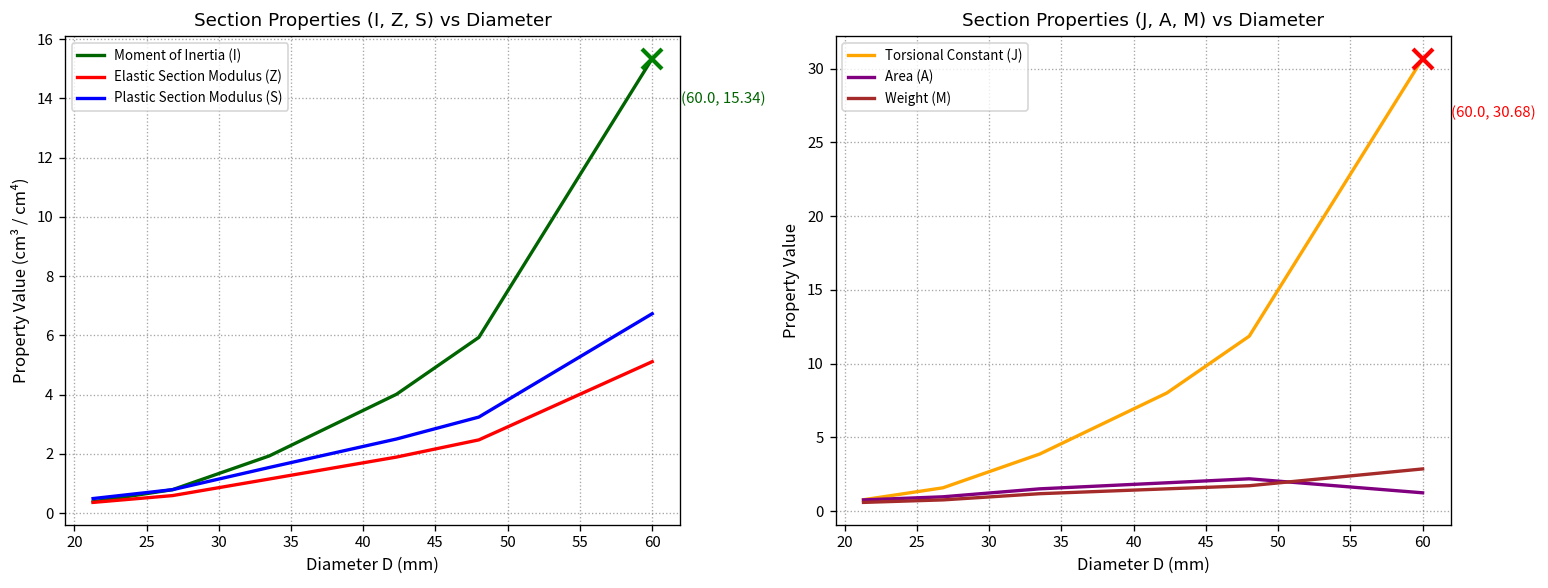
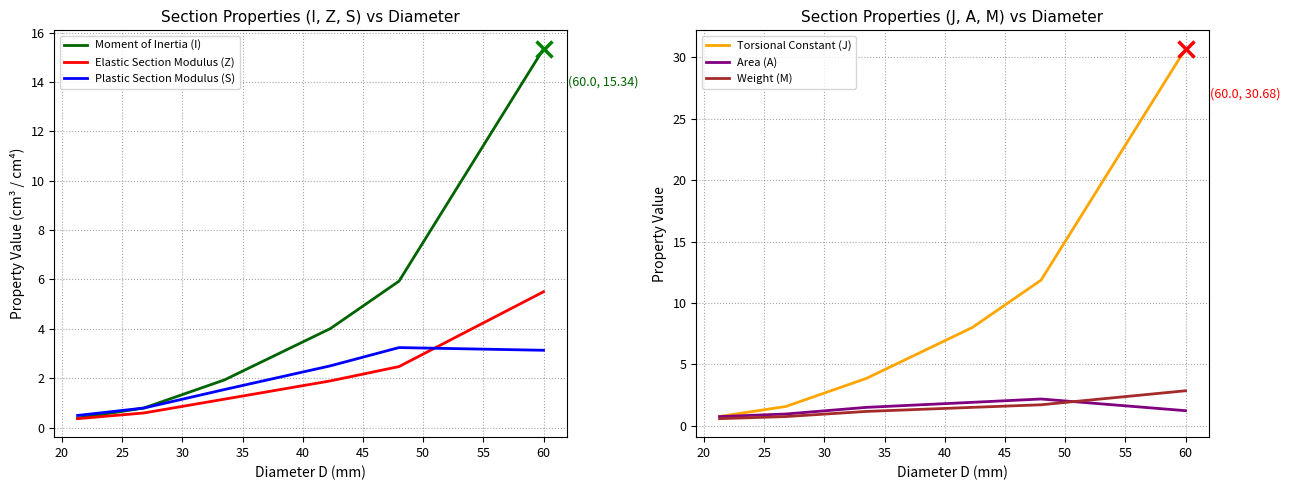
  {
    "Section Properties (I, Z, S) vs Diameter": {
      "Elastic Section Modulus (Z)": {
-       "60": 5.1
+       "60": 5.5
      },
      "Plastic Section Modulus (S)": {
-       "60": 6.7
+       "60": 3.1
      }
    },
    "Section Properties (J, A, M) vs Diameter": {
      "Area (A)": {
        "60": 1.2
      },
      "Weight (M)": {
        "60": 2.9
      }
    }
  }
